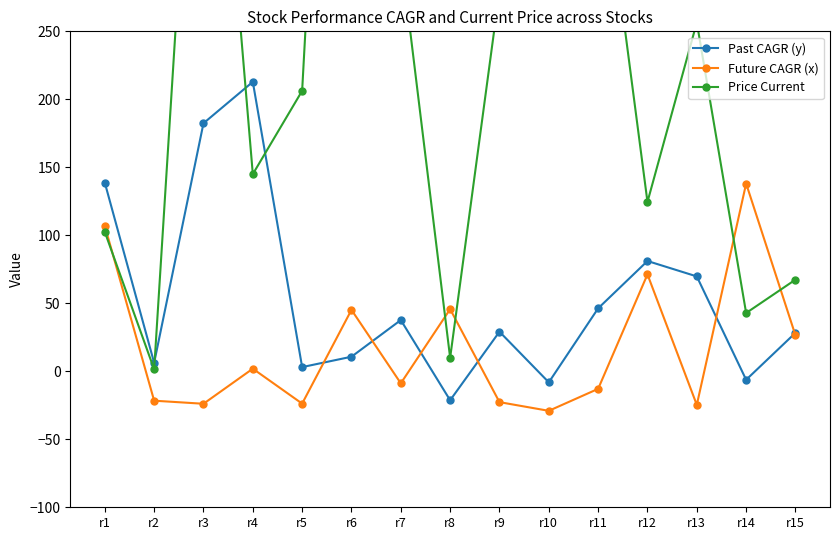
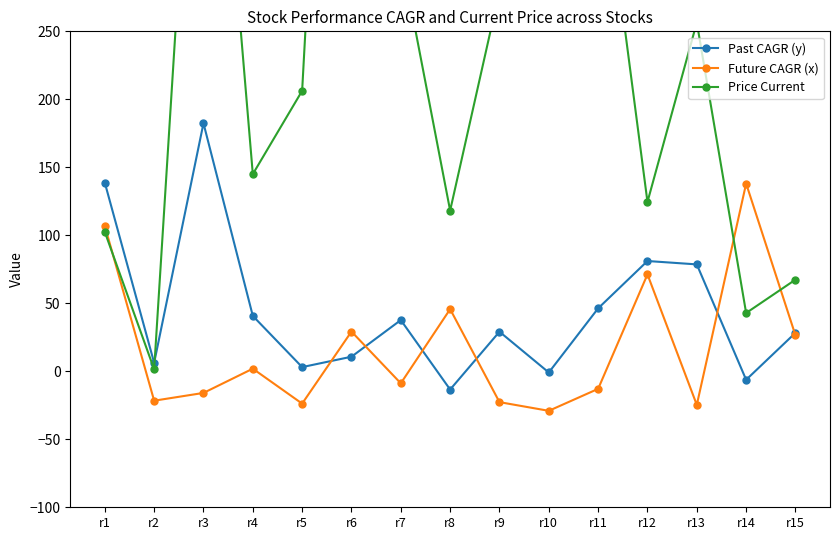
  {
    "Past CAGR (y)": {
      "r1": 139,
      "r2": 6,
      "r3": 182,
-     "r4": 213,
+     "r4": 41,
      "r5": 3,
      "r6": 11,
      "r7": 38,
-     "r8": -21,
+     "r8": -13,
      "r9": 29,
-     "r10": -8,
+     "r10": -1,
      "r11": 46,
      "r12": 81,
-     "r13": 70,
+     "r13": 79,
      "r14": -6,
      "r15": 28
    },
    "Future CAGR (x)": {
      "r1": 107,
      "r2": -22,
-     "r3": -24,
+     "r3": -16,
      "r4": 2,
      "r5": -24,
-     "r6": 45,
+     "r6": 29,
      "r7": -9,
      "r8": 46,
      "r9": -23,
      "r10": -29,
      "r11": -13,
      "r12": 71,
      "r13": -25,
      "r14": 138,
      "r15": 26
    },
    "Price Current": {
      "r1": 103,
      "r2": 1,
      "r4": 145,
      "r5": 206,
-     "r8": 10,
+     "r8": 118,
      "r12": 125,
      "r14": 43,
      "r15": 67
    }
  }
